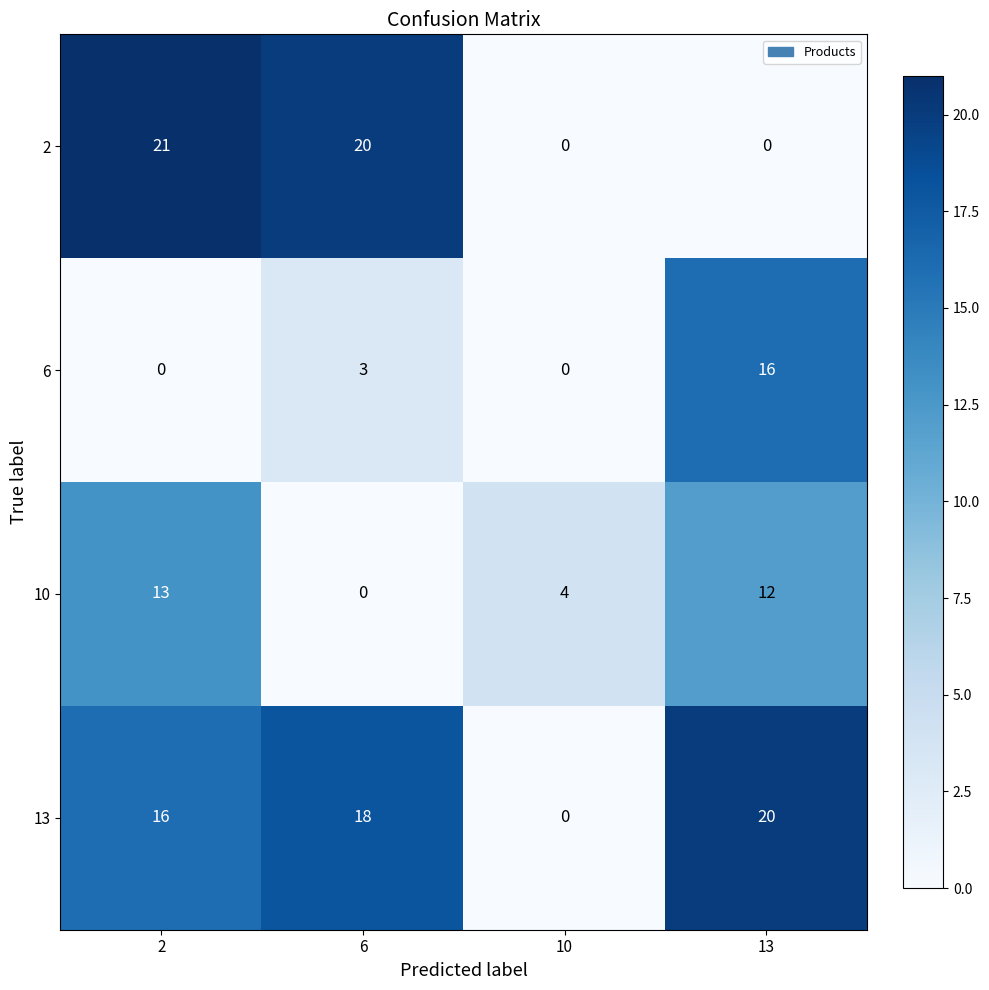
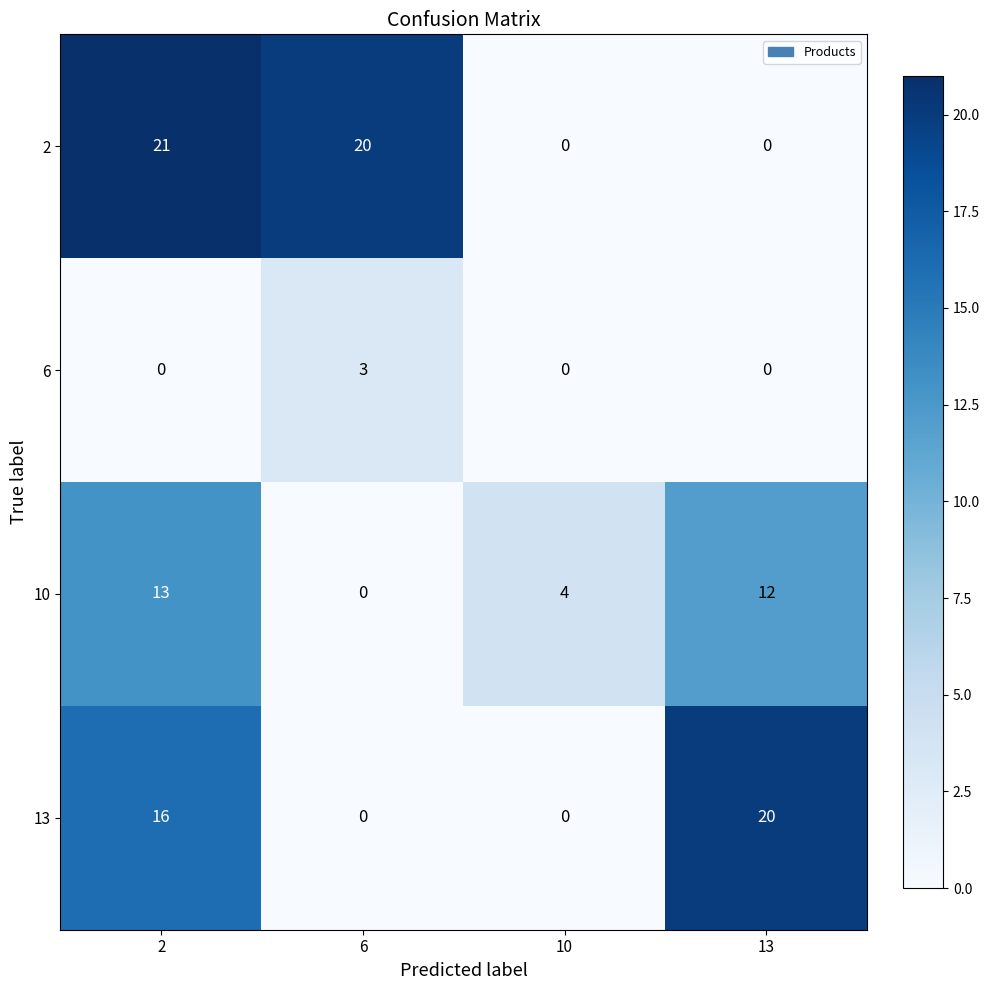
  {
    "2": {
      "2": 21,
      "6": 20,
      "10": 0,
      "13": 0
    },
    "6": {
      "2": 0,
      "6": 3,
      "10": 0,
-     "13": 16
+     "13": 0
    },
    "10": {
      "2": 13,
      "6": 0,
      "10": 4,
      "13": 12
    },
    "13": {
      "2": 16,
-     "6": 18,
+     "6": 0,
      "10": 0,
      "13": 20
    }
  }
